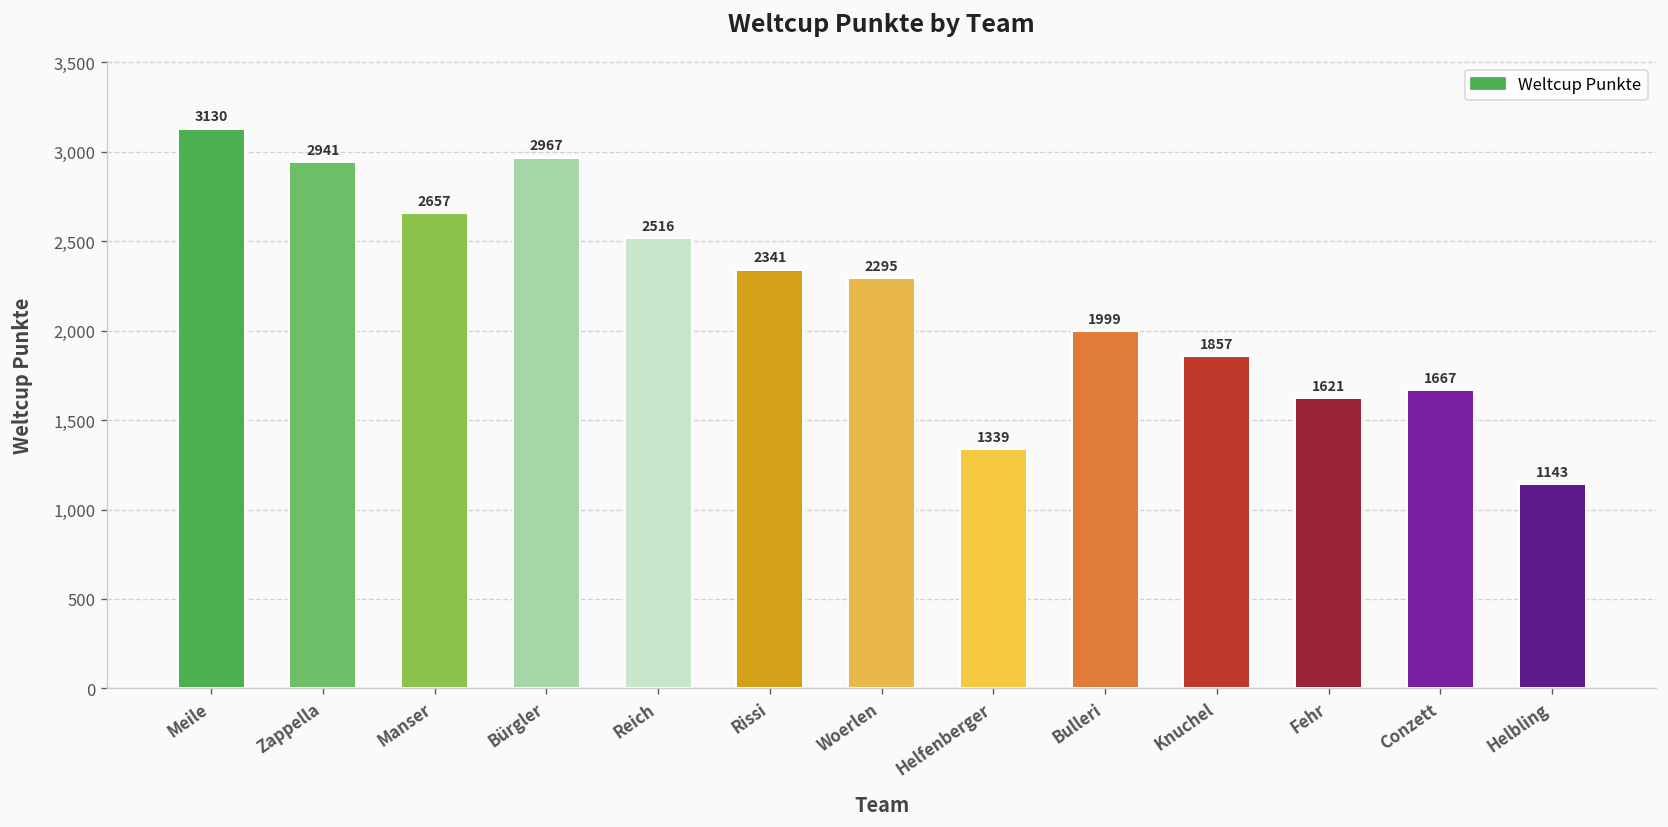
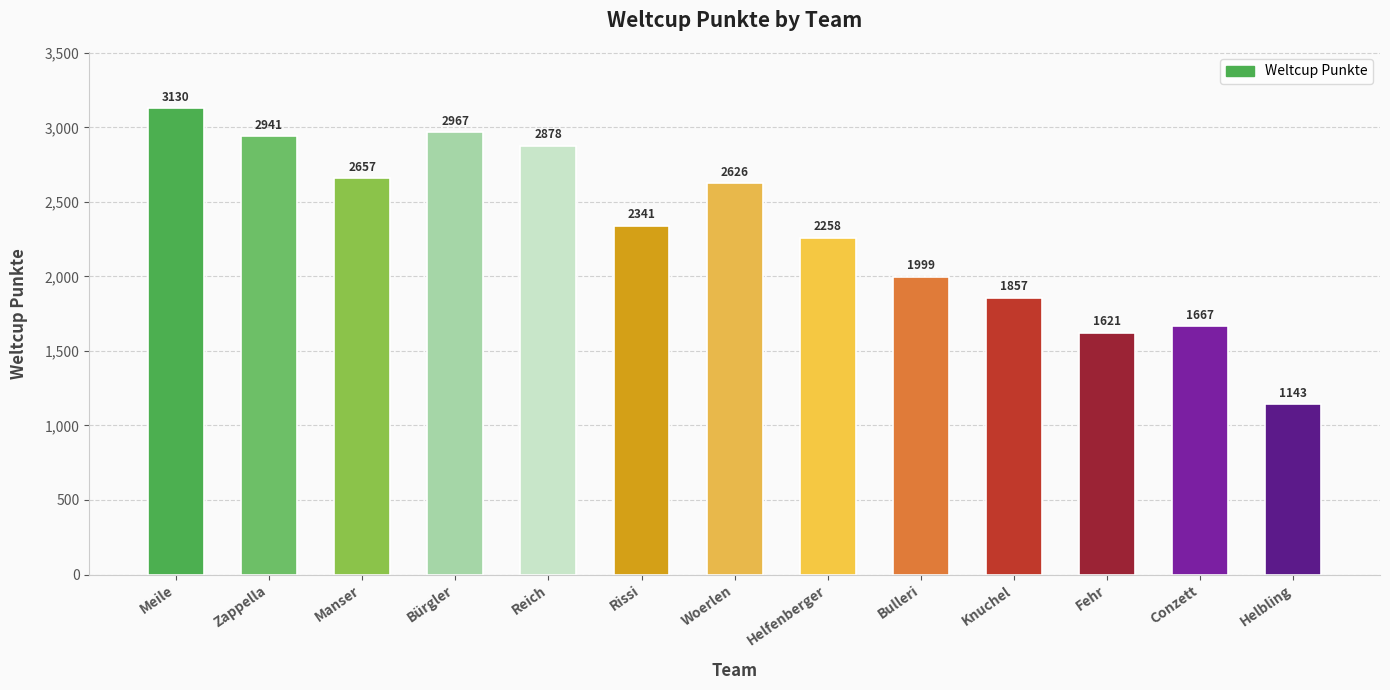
  {
    "Meile": 3130,
    "Zappella": 2941,
    "Manser": 2657,
    "Bürgler": 2967,
-   "Reich": 2516,
+   "Reich": 2878,
    "Rissi": 2341,
-   "Woerlen": 2295,
-   "Helfenberger": 1339,
+   "Woerlen": 2626,
+   "Helfenberger": 2258,
    "Bulleri": 1999,
    "Knuchel": 1857,
    "Fehr": 1621,
    "Conzett": 1667,
    "Helbling": 1143
  }
